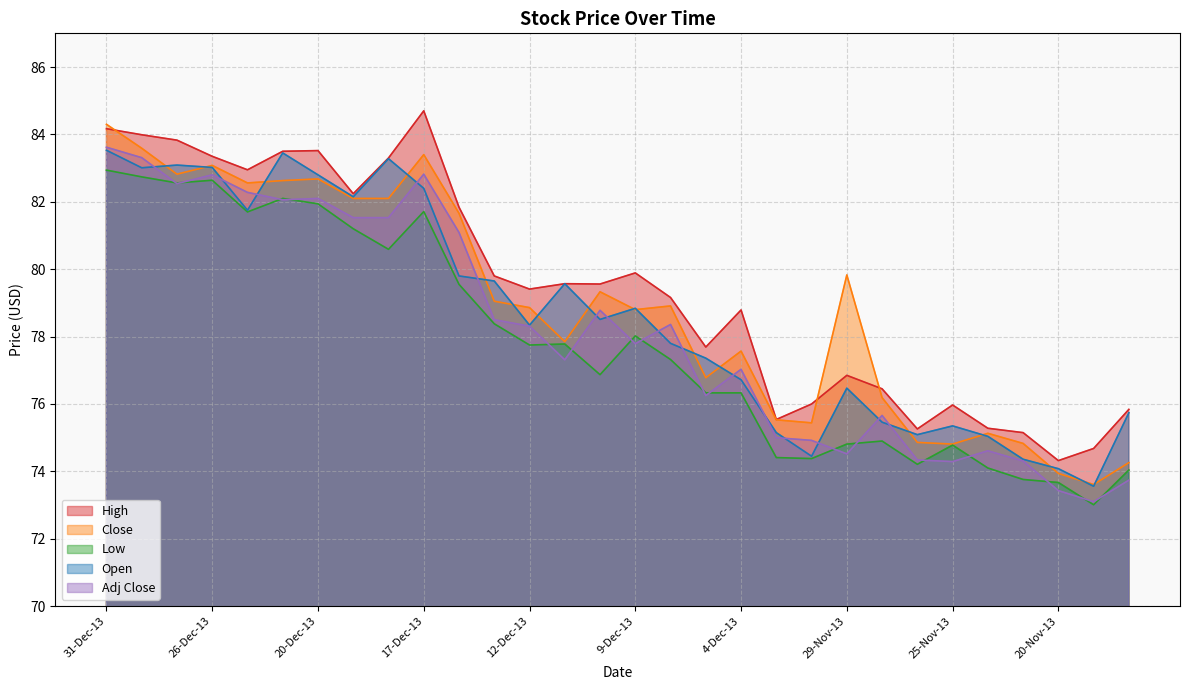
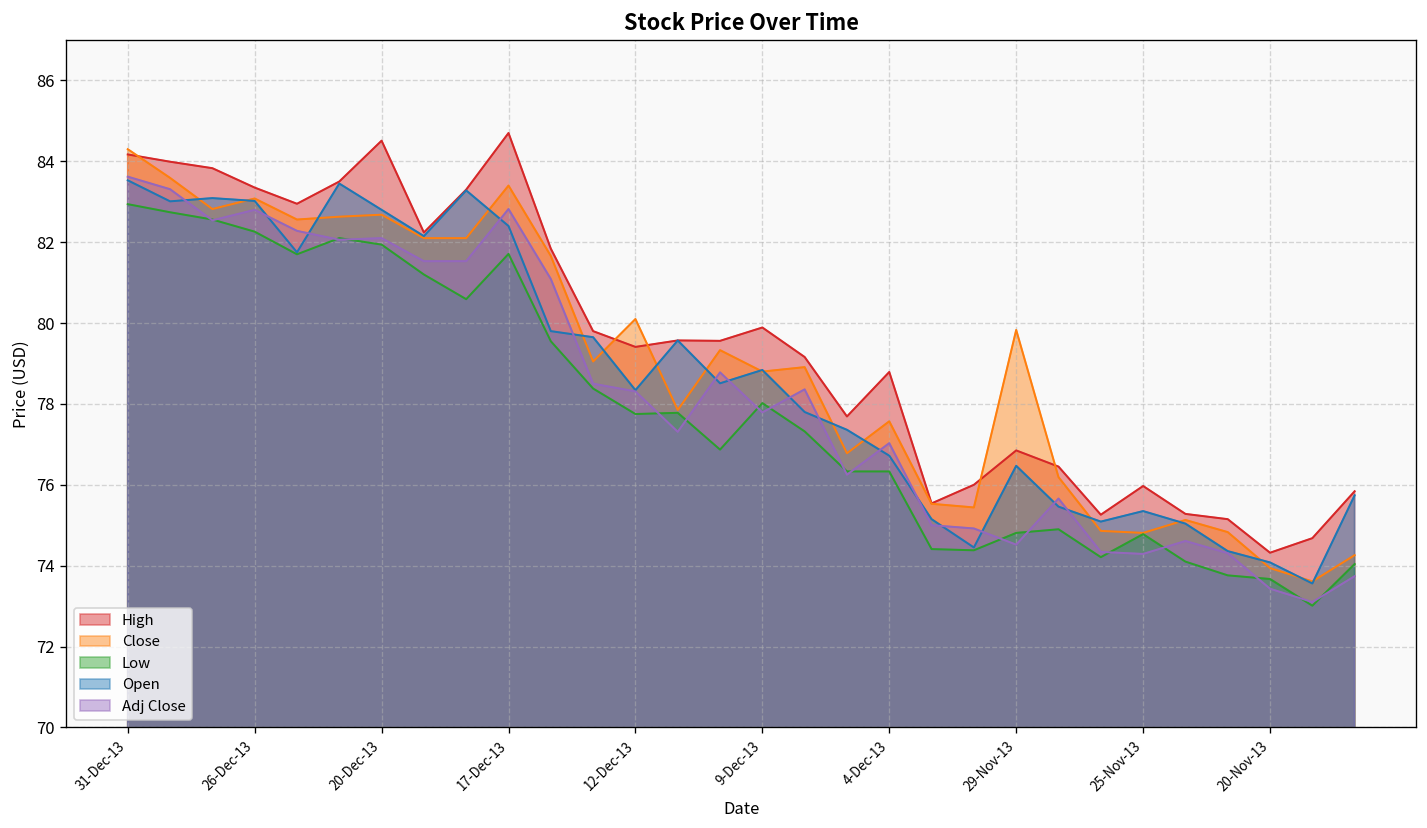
  {
    "High": {
      "31-Dec-13": 84.2,
      "26-Dec-13": 83.4,
-     "20-Dec-13": 83.5,
+     "20-Dec-13": 84.5,
      "17-Dec-13": 84.7,
      "12-Dec-13": 79.4,
      "9-Dec-13": 79.9,
      "4-Dec-13": 78.8,
      "29-Nov-13": 76.9,
      "25-Nov-13": 76.0,
      "20-Nov-13": 74.3
    },
    "Close": {
      "31-Dec-13": 84.3,
      "20-Dec-13": 82.7,
      "17-Dec-13": 83.4,
-     "12-Dec-13": 78.9,
+     "12-Dec-13": 80.1,
      "4-Dec-13": 77.6,
      "29-Nov-13": 79.8,
      "20-Nov-13": 73.9
    },
    "Low": {
      "31-Dec-13": 82.9,
-     "26-Dec-13": 82.6,
+     "26-Dec-13": 82.3,
      "20-Dec-13": 81.9,
      "17-Dec-13": 81.7,
      "12-Dec-13": 77.8,
      "9-Dec-13": 78.0,
      "4-Dec-13": 76.3,
      "29-Nov-13": 74.8,
      "20-Nov-13": 73.7
    },
    "Open": {
      "31-Dec-13": 83.5,
      "20-Dec-13": 82.8,
      "17-Dec-13": 82.4,
      "4-Dec-13": 76.7,
      "29-Nov-13": 76.5,
      "25-Nov-13": 75.4,
      "20-Nov-13": 74.1
    },
    "Adj Close": {
      "31-Dec-13": 83.6,
      "26-Dec-13": 82.8,
      "20-Dec-13": 82.1,
      "17-Dec-13": 82.8,
      "9-Dec-13": 77.8,
      "4-Dec-13": 77.0,
      "29-Nov-13": 74.5,
      "25-Nov-13": 74.3,
      "20-Nov-13": 73.4
    }
  }
